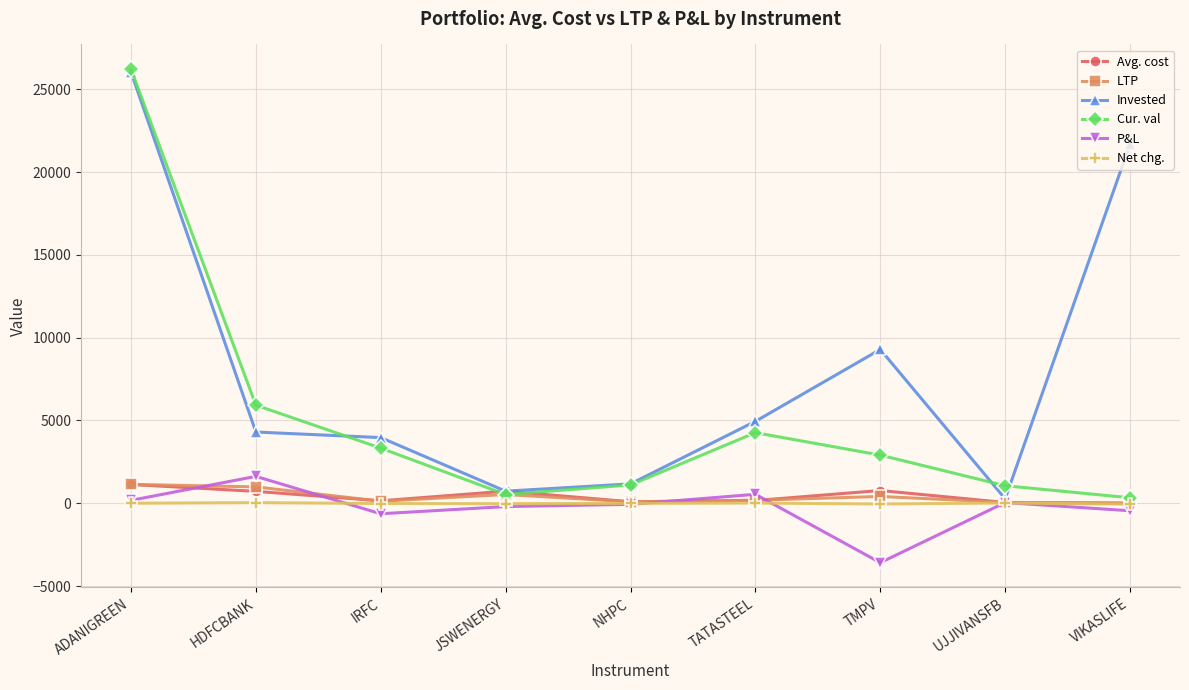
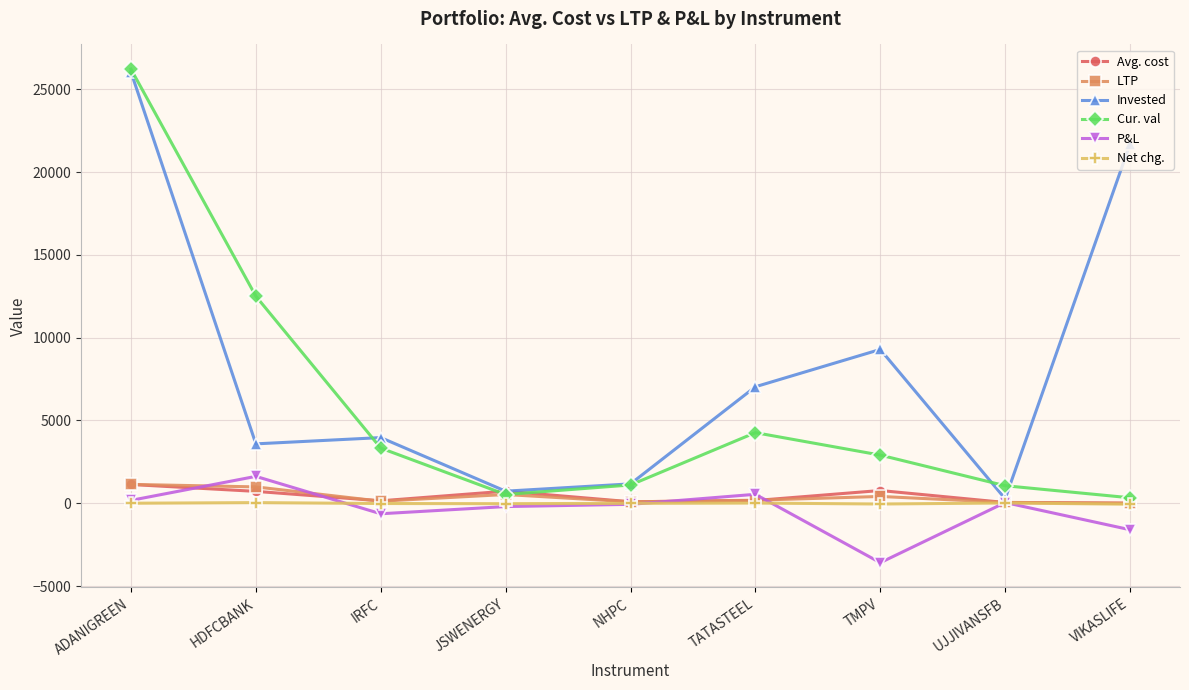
  {
    "Invested": {
      "ADANIGREEN": 26000,
-     "HDFCBANK": 4300,
+     "HDFCBANK": 3600,
      "IRFC": 4000,
-     "TATASTEEL": 4900,
+     "TATASTEEL": 7000,
      "TMPV": 9300,
      "UJJIVANSFB": 300
    },
    "Cur. val": {
      "ADANIGREEN": 26200,
-     "HDFCBANK": 5900,
+     "HDFCBANK": 12500,
      "IRFC": 3300,
      "TATASTEEL": 4300,
      "TMPV": 2900,
      "UJJIVANSFB": 1100,
      "VIKASLIFE": 300
    },
    "P&L": {
      "ADANIGREEN": 200,
      "HDFCBANK": 1600,
      "IRFC": -600,
      "JSWENERGY": -200,
      "TATASTEEL": 500,
      "TMPV": -3600,
-     "VIKASLIFE": -500
+     "VIKASLIFE": -1600
    }
  }
